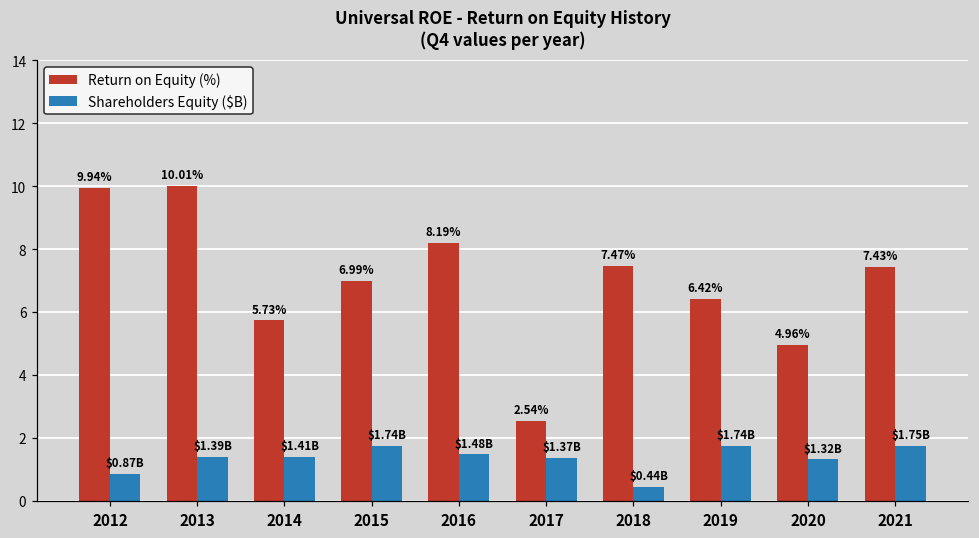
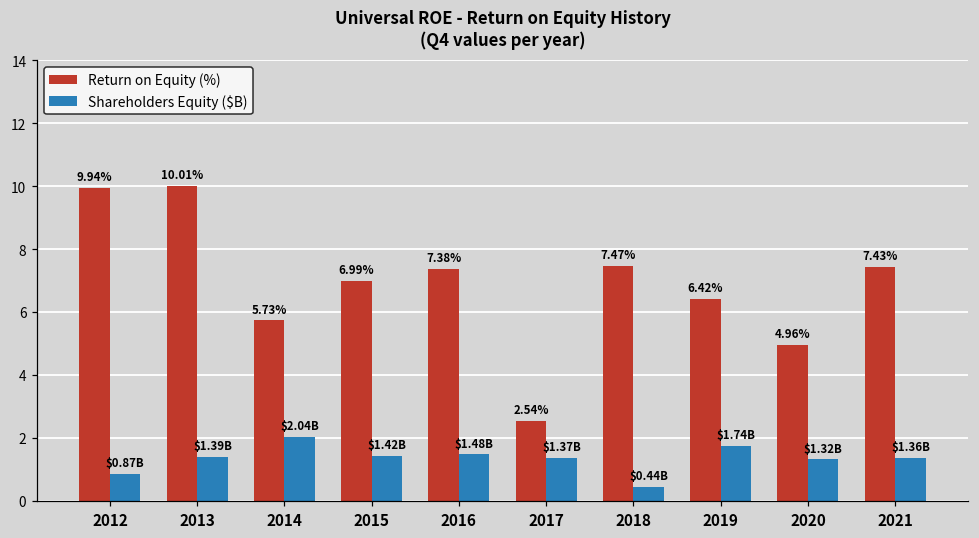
  {
    "Return on Equity (%)": {
      "2012": "9.94%",
      "2013": "10.01%",
      "2014": "5.73%",
      "2015": "6.99%",
-     "2016": "8.19%",
+     "2016": "7.38%",
      "2017": "2.54%",
      "2018": "7.47%",
      "2019": "6.42%",
      "2020": "4.96%",
      "2021": "7.43%"
    },
    "Shareholders Equity ($B)": {
      "2012": "$0.87B",
      "2013": "$1.39B",
-     "2014": "$1.41B",
-     "2015": "$1.74B",
+     "2014": "$2.04B",
+     "2015": "$1.42B",
      "2016": "$1.48B",
      "2017": "$1.37B",
      "2018": "$0.44B",
      "2019": "$1.74B",
      "2020": "$1.32B",
-     "2021": "$1.75B"
+     "2021": "$1.36B"
    }
  }
